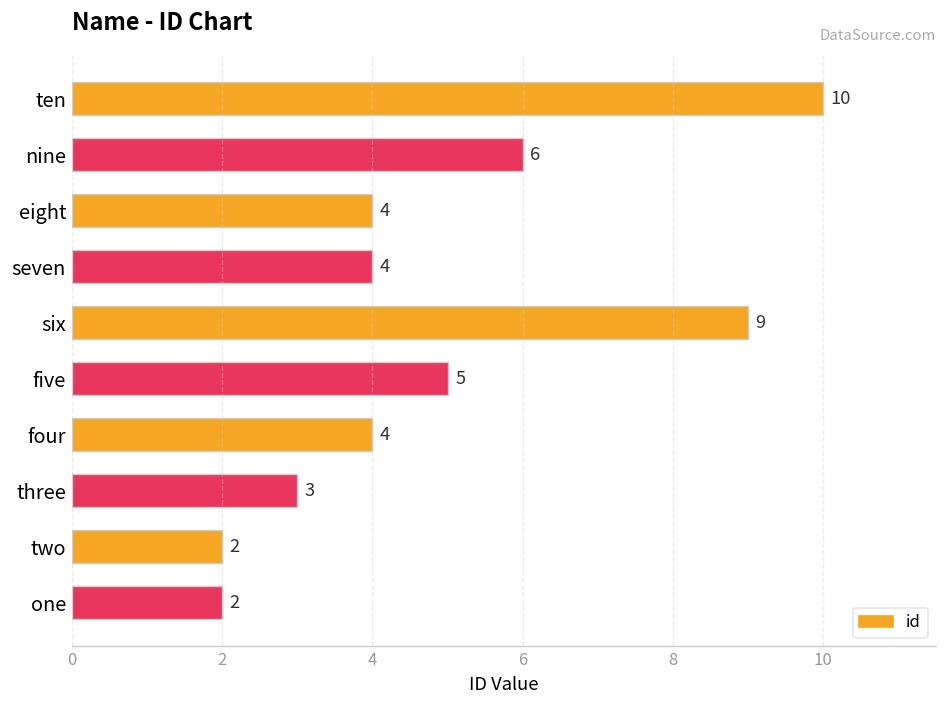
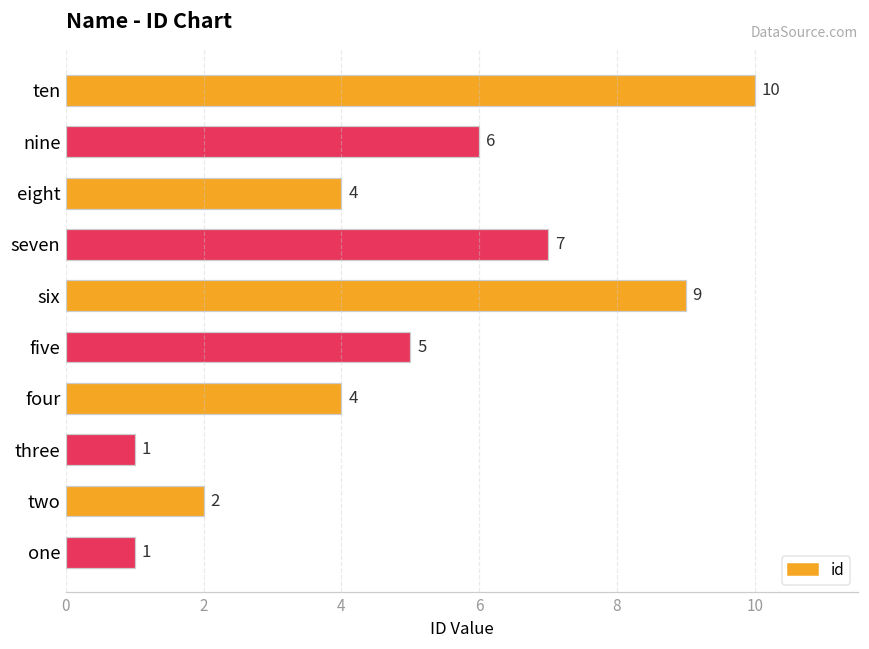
  {
    "ten": 10,
    "nine": 6,
    "eight": 4,
-   "seven": 4,
+   "seven": 7,
    "six": 9,
    "five": 5,
    "four": 4,
-   "three": 3,
+   "three": 1,
    "two": 2,
-   "one": 2
+   "one": 1
  }
